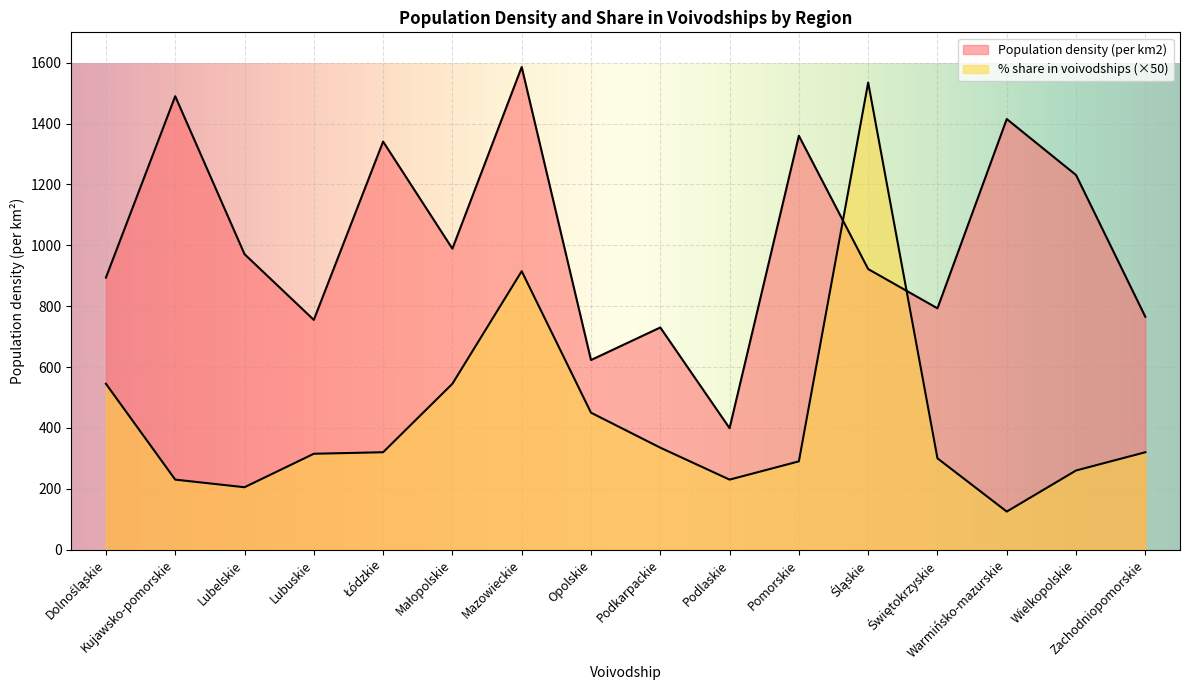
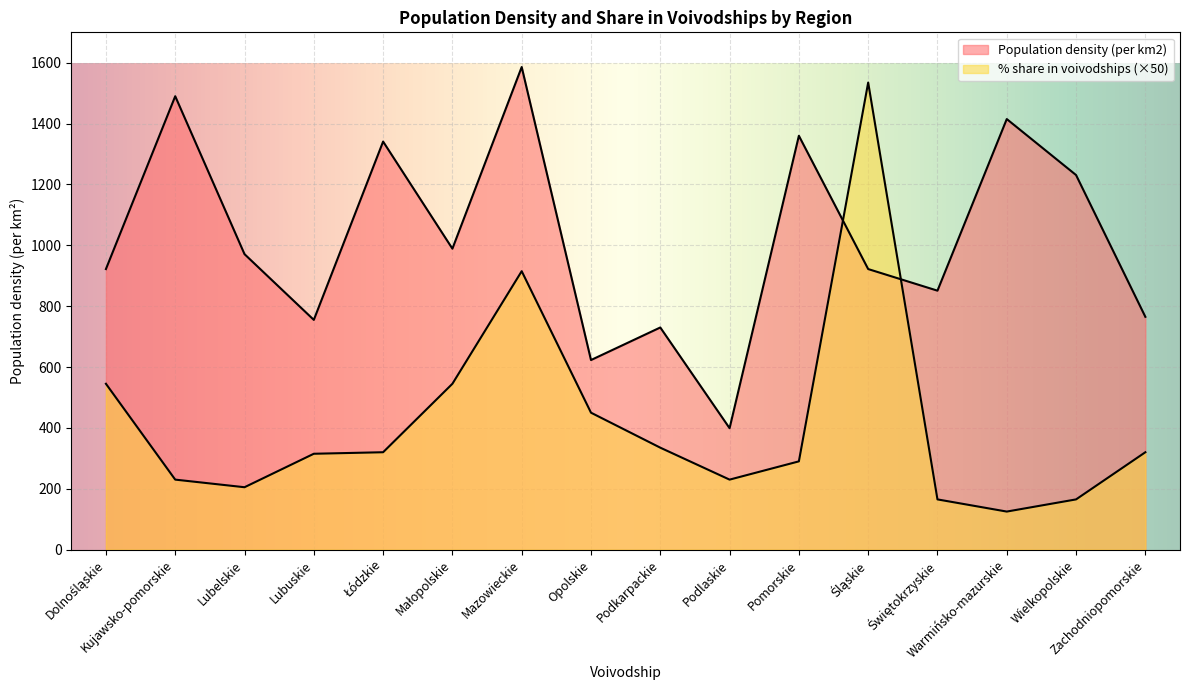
  {
    "Population density (per km2)": {
-     "Dolnośląskie": 890,
+     "Dolnośląskie": 920,
      "Kujawsko-pomorskie": 1490,
      "Lubelskie": 970,
      "Lubuskie": 760,
      "Łódzkie": 1340,
      "Małopolskie": 990,
      "Mazowieckie": 1590,
      "Opolskie": 620,
      "Podkarpackie": 730,
      "Podlaskie": 400,
      "Pomorskie": 1360,
      "Śląskie": 920,
-     "Świętokrzyskie": 790,
+     "Świętokrzyskie": 850,
      "Warmińsko-mazurskie": 1420,
      "Wielkopolskie": 1230,
      "Zachodniopomorskie": 770
    },
    "% share in voivodships (×50)": {
      "Dolnośląskie": 550,
      "Kujawsko-pomorskie": 230,
      "Lubelskie": 200,
      "Lubuskie": 320,
      "Łódzkie": 320,
      "Małopolskie": 550,
      "Mazowieckie": 920,
      "Opolskie": 450,
      "Podkarpackie": 340,
      "Podlaskie": 230,
      "Pomorskie": 290,
      "Śląskie": 1540,
-     "Świętokrzyskie": 300,
+     "Świętokrzyskie": 170,
      "Warmińsko-mazurskie": 130,
-     "Wielkopolskie": 260,
+     "Wielkopolskie": 170,
      "Zachodniopomorskie": 320
    }
  }
